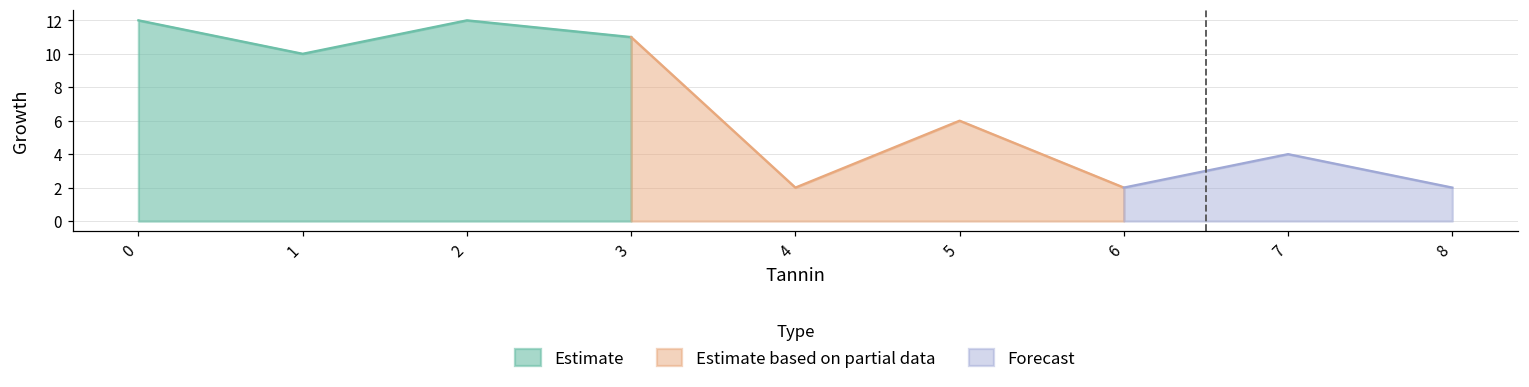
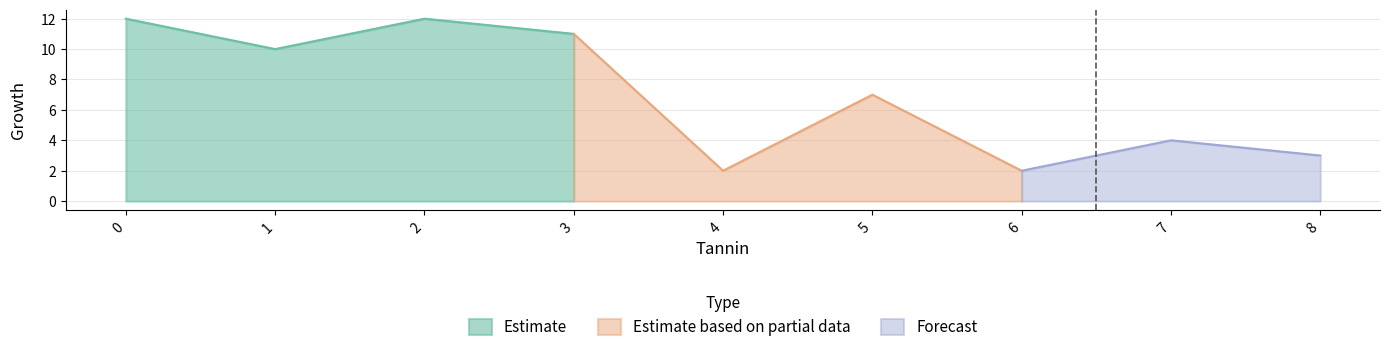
  {
    "Estimate": {
      "0": 12,
      "1": 10,
      "2": 12
    },
    "Estimate based on partial data": {
      "4": 2,
-     "5": 6
+     "5": 7
    },
    "Forecast": {
      "7": 4,
-     "8": 2
+     "8": 3
    }
  }
